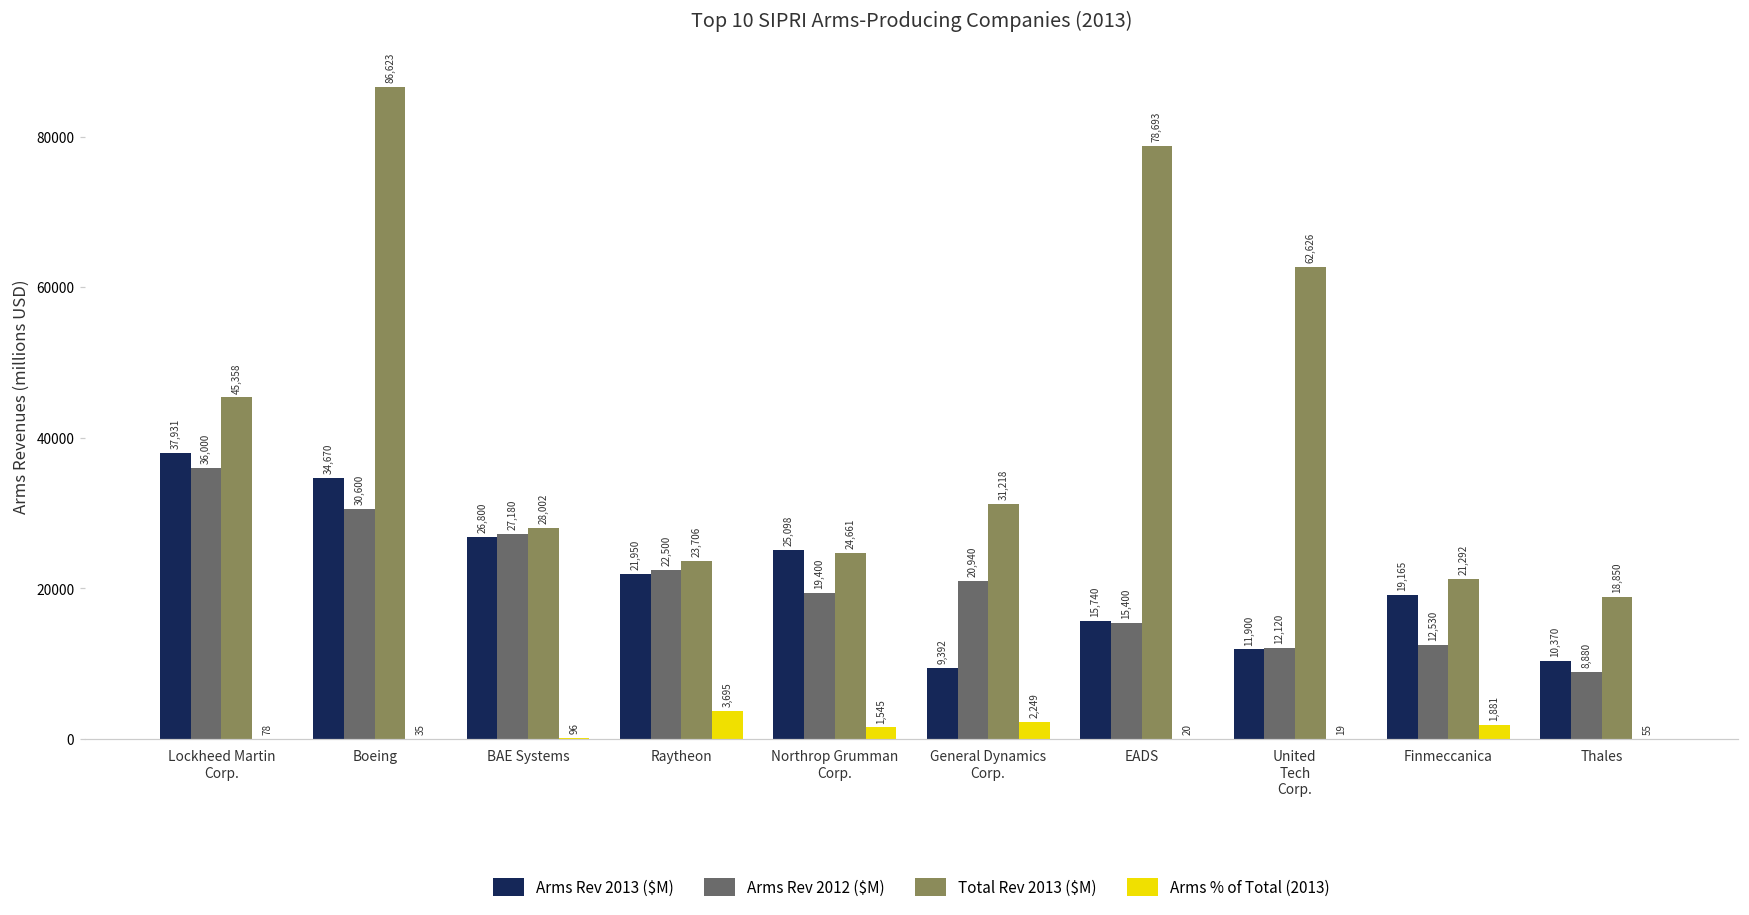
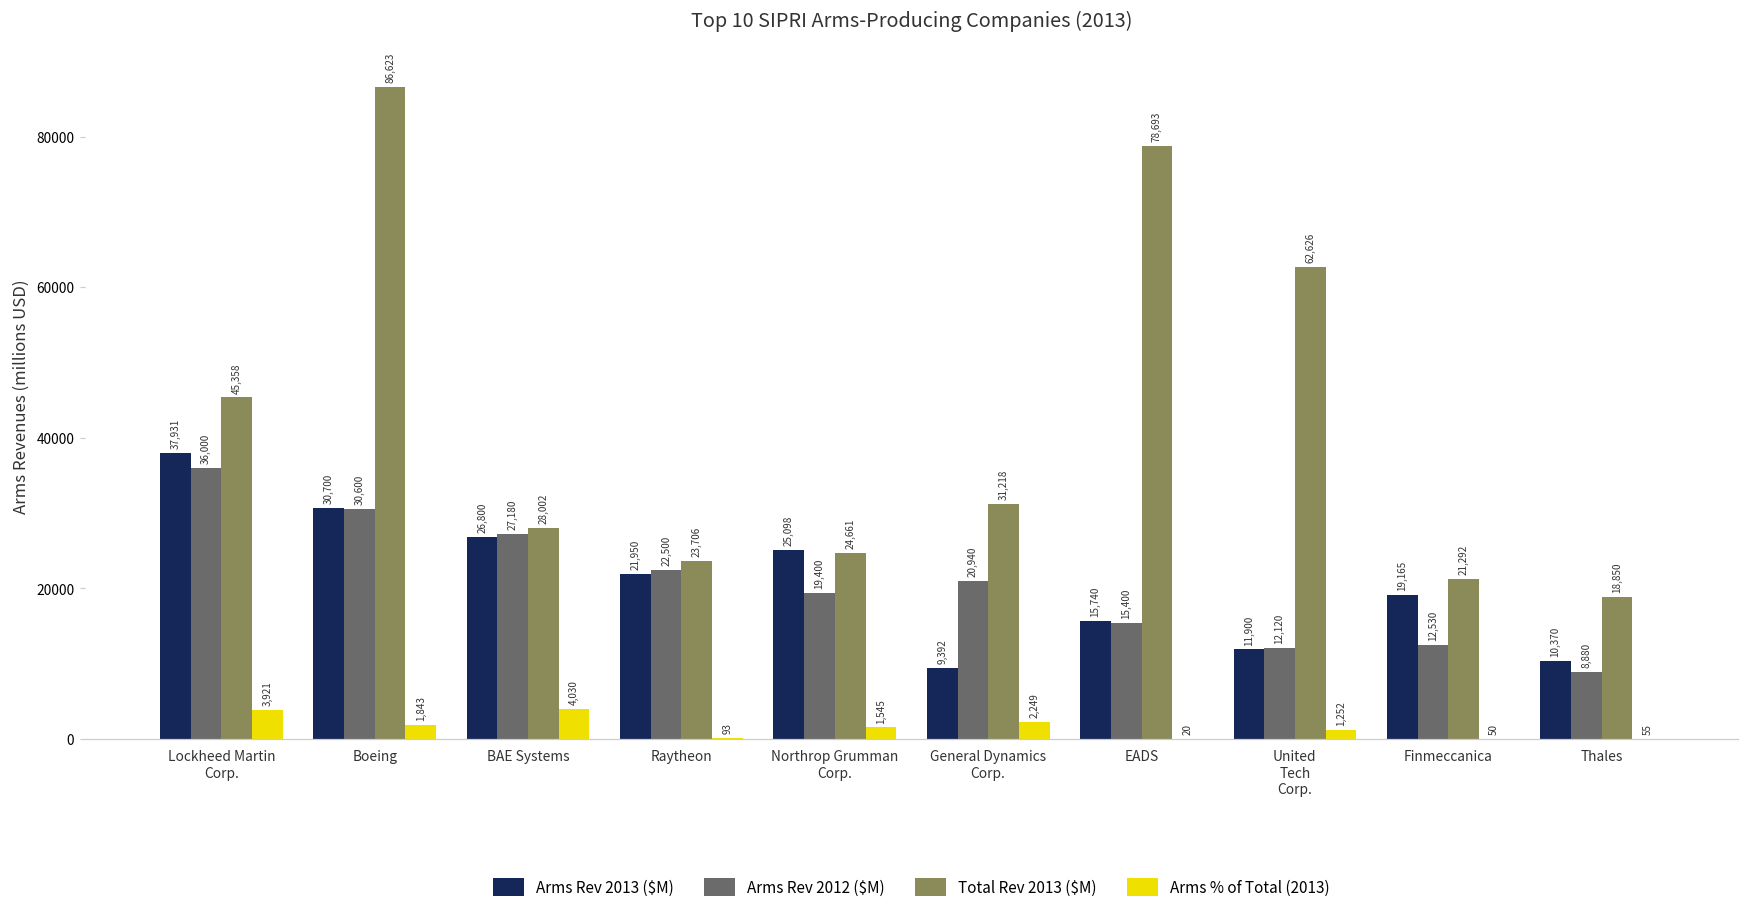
  {
    "Arms Rev 2013 ($M)": {
      "Lockheed Martin Corp.": "37,931",
-     "Boeing": "34,670",
+     "Boeing": "30,700",
      "BAE Systems": "26,800",
      "Raytheon": "21,950",
      "Northrop Grumman Corp.": "25,098",
      "General Dynamics Corp.": "9,392",
      "EADS": "15,740",
      "United Tech Corp.": "11,900",
      "Finmeccanica": "19,165",
      "Thales": "10,370"
    },
    "Arms % of Total (2013)": {
-     "Lockheed Martin Corp.": "78",
-     "Boeing": "35",
-     "BAE Systems": "96",
-     "Raytheon": "3,695",
+     "Lockheed Martin Corp.": "3,921",
+     "Boeing": "1,843",
+     "BAE Systems": "4,030",
+     "Raytheon": "93",
      "Northrop Grumman Corp.": "1,545",
      "General Dynamics Corp.": "2,249",
      "EADS": "20",
-     "United Tech Corp.": "19",
-     "Finmeccanica": "1,881",
+     "United Tech Corp.": "1,252",
+     "Finmeccanica": "50",
      "Thales": "55"
    }
  }
